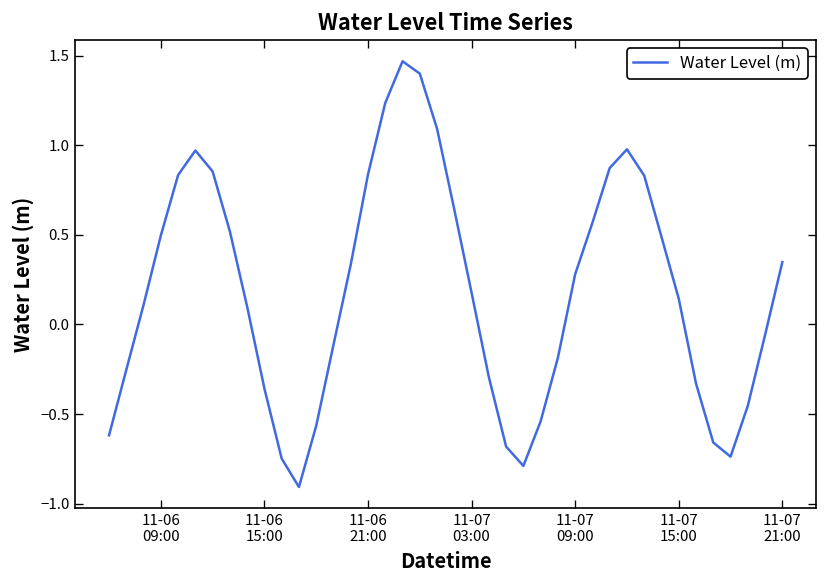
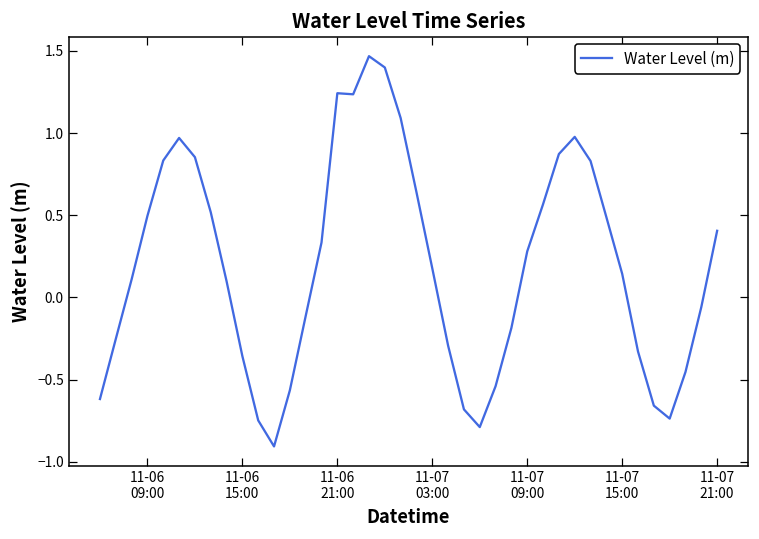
  {
    "11-06 09:00": 0.50,
    "11-06 15:00": -0.36,
-   "11-06 21:00": 0.84,
+   "11-06 21:00": 1.24,
    "11-07 03:00": 0.18,
    "11-07 09:00": 0.28,
    "11-07 15:00": 0.14,
-   "11-07 21:00": 0.35
+   "11-07 21:00": 0.41
  }
